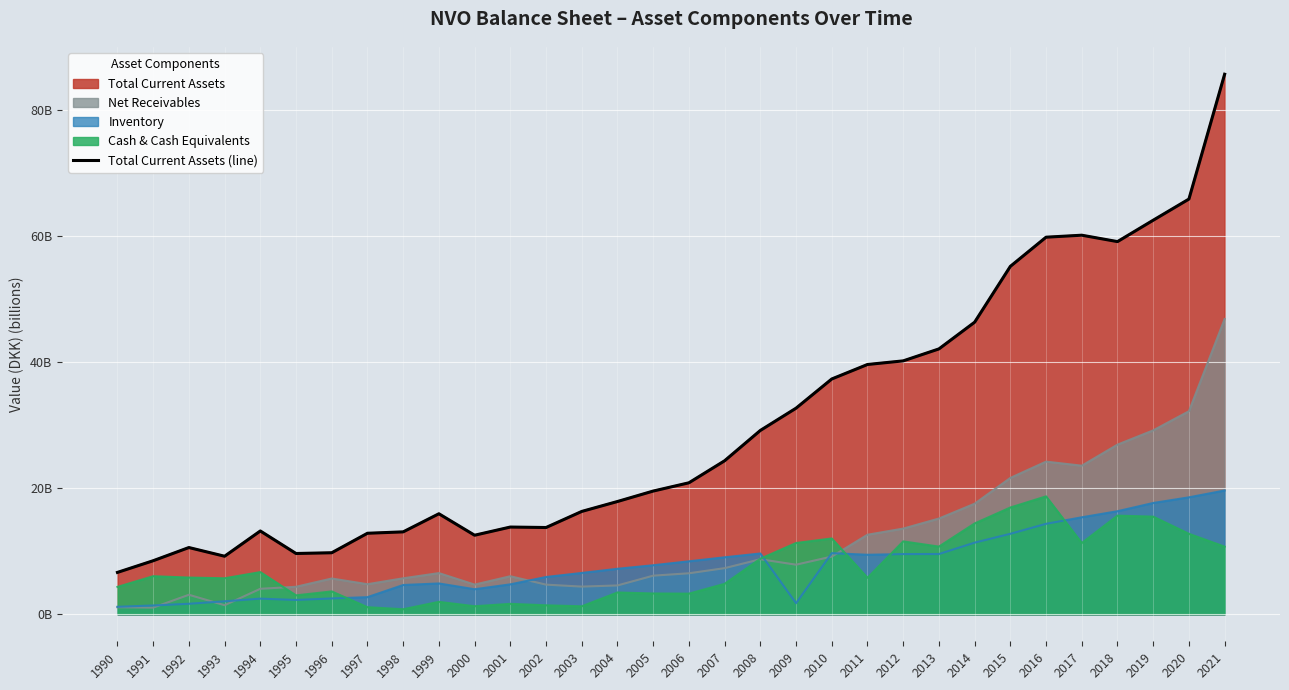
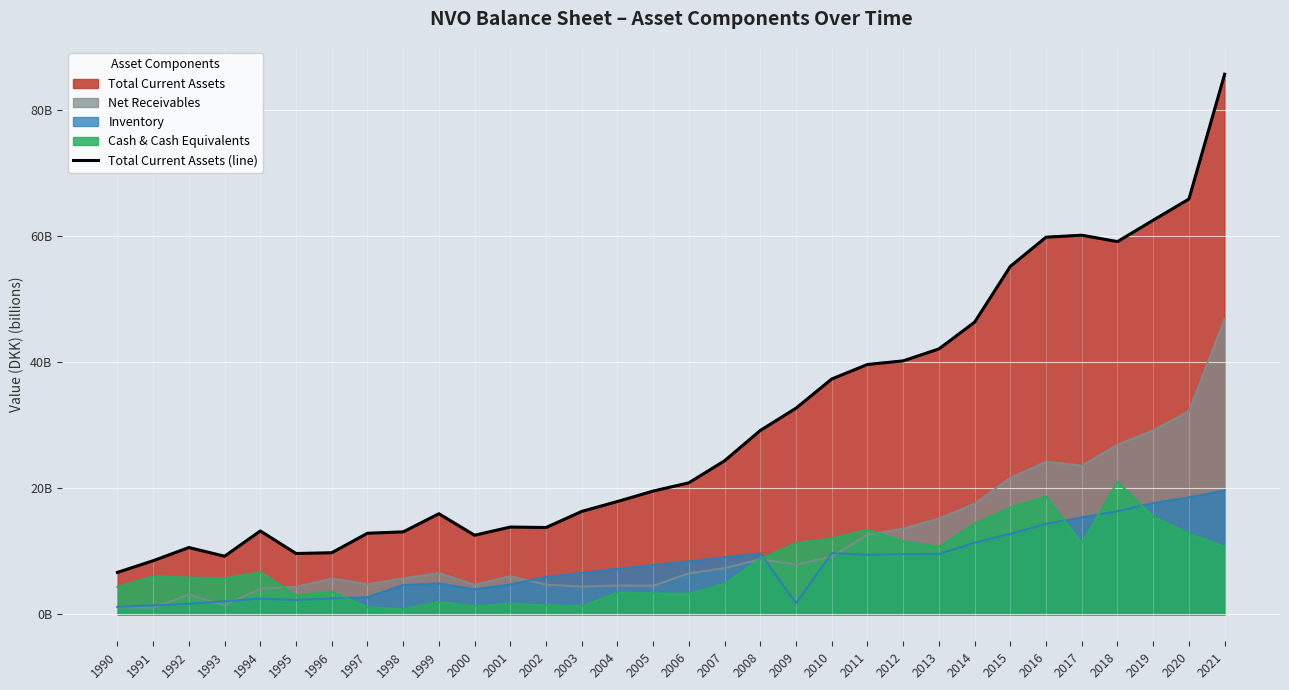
  {
    "Total Current Assets": {
      "1990": 7000000000,
      "1991": 8000000000,
      "1992": 11000000000,
      "1993": 9000000000,
      "1994": 13000000000,
      "1995": 10000000000,
      "1996": 10000000000,
      "1997": 13000000000,
      "1998": 13000000000,
      "1999": 16000000000,
      "2000": 13000000000,
      "2001": 14000000000,
      "2002": 14000000000,
      "2003": 16000000000,
      "2004": 18000000000,
      "2005": 20000000000,
      "2006": 21000000000,
      "2007": 24000000000,
      "2008": 29000000000,
      "2009": 33000000000,
      "2010": 37000000000,
      "2011": 40000000000,
      "2012": 40000000000,
      "2013": 42000000000,
      "2014": 46000000000,
      "2015": 55000000000,
      "2016": 60000000000,
      "2017": 60000000000,
      "2018": 59000000000,
      "2019": 62000000000,
      "2020": 66000000000,
      "2021": 86000000000
    },
    "Net Receivables": {
      "1992": 3000000000,
      "1993": 1000000000,
      "1994": 4000000000,
      "1995": 4000000000,
      "1996": 6000000000,
      "1997": 5000000000,
      "1998": 6000000000,
      "1999": 7000000000,
      "2000": 5000000000,
      "2001": 6000000000,
      "2002": 5000000000,
      "2003": 4000000000,
      "2004": 5000000000,
-     "2005": 6000000000,
+     "2005": 5000000000,
      "2006": 6000000000,
      "2007": 7000000000,
      "2009": 8000000000,
      "2010": 9000000000,
      "2011": 13000000000,
      "2012": 14000000000,
      "2013": 15000000000,
      "2014": 18000000000,
      "2015": 22000000000,
      "2016": 24000000000,
      "2017": 24000000000,
      "2018": 27000000000,
      "2019": 29000000000,
      "2020": 32000000000,
      "2021": 47000000000
    },
    "Inventory": {
      "1992": 2000000000,
      "1993": 2000000000,
      "1994": 2000000000,
      "1995": 2000000000,
      "1996": 3000000000,
      "1997": 3000000000,
      "1998": 5000000000,
      "1999": 5000000000,
      "2000": 4000000000,
      "2001": 5000000000,
      "2002": 6000000000,
      "2003": 7000000000,
      "2004": 7000000000,
      "2005": 8000000000,
      "2006": 8000000000,
      "2007": 9000000000,
      "2008": 10000000000,
      "2009": 2000000000,
      "2010": 10000000000,
      "2011": 9000000000,
      "2012": 10000000000,
      "2013": 10000000000,
      "2014": 11000000000,
      "2015": 13000000000,
      "2016": 14000000000,
      "2017": 15000000000,
      "2018": 16000000000,
      "2019": 18000000000,
      "2020": 19000000000,
      "2021": 20000000000
    },
    "Cash & Cash Equivalents": {
      "1990": 4000000000,
      "1991": 6000000000,
      "1992": 6000000000,
      "1993": 6000000000,
      "1994": 7000000000,
      "1995": 3000000000,
      "1996": 4000000000,
      "1997": 1000000000,
      "1998": 1000000000,
      "1999": 2000000000,
      "2000": 1000000000,
      "2001": 2000000000,
      "2002": 1000000000,
      "2003": 1000000000,
      "2004": 3000000000,
      "2005": 3000000000,
      "2006": 3000000000,
      "2007": 5000000000,
      "2009": 11000000000,
      "2010": 12000000000,
-     "2011": 6000000000,
+     "2011": 13000000000,
      "2012": 12000000000,
      "2013": 11000000000,
      "2014": 14000000000,
      "2015": 17000000000,
      "2016": 19000000000,
      "2017": 11000000000,
-     "2018": 16000000000,
+     "2018": 21000000000,
      "2019": 15000000000,
      "2020": 13000000000,
      "2021": 11000000000
    }
  }
